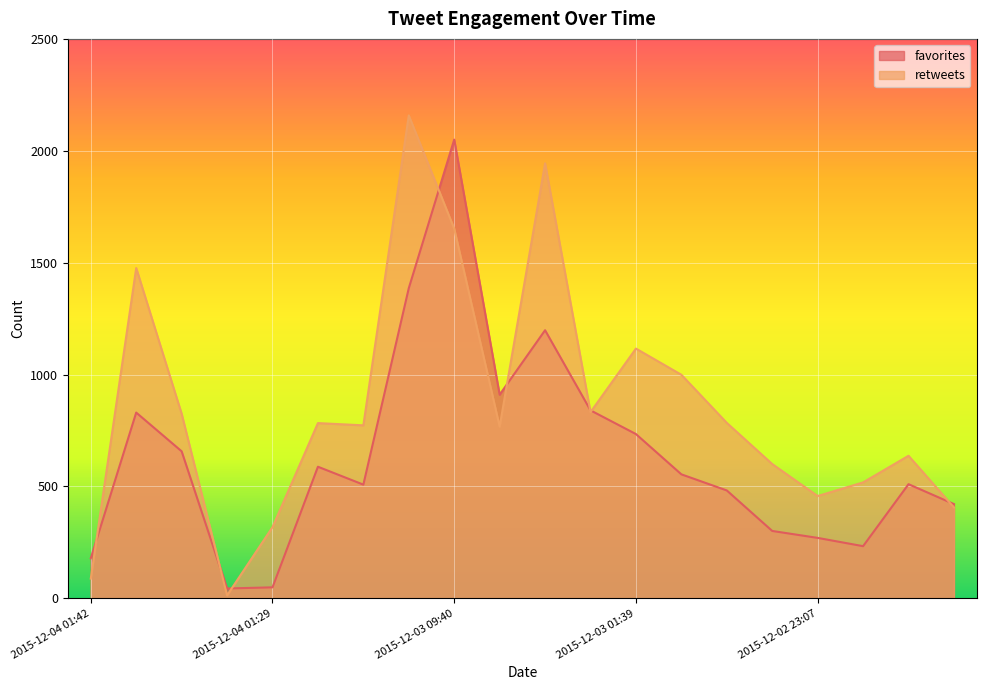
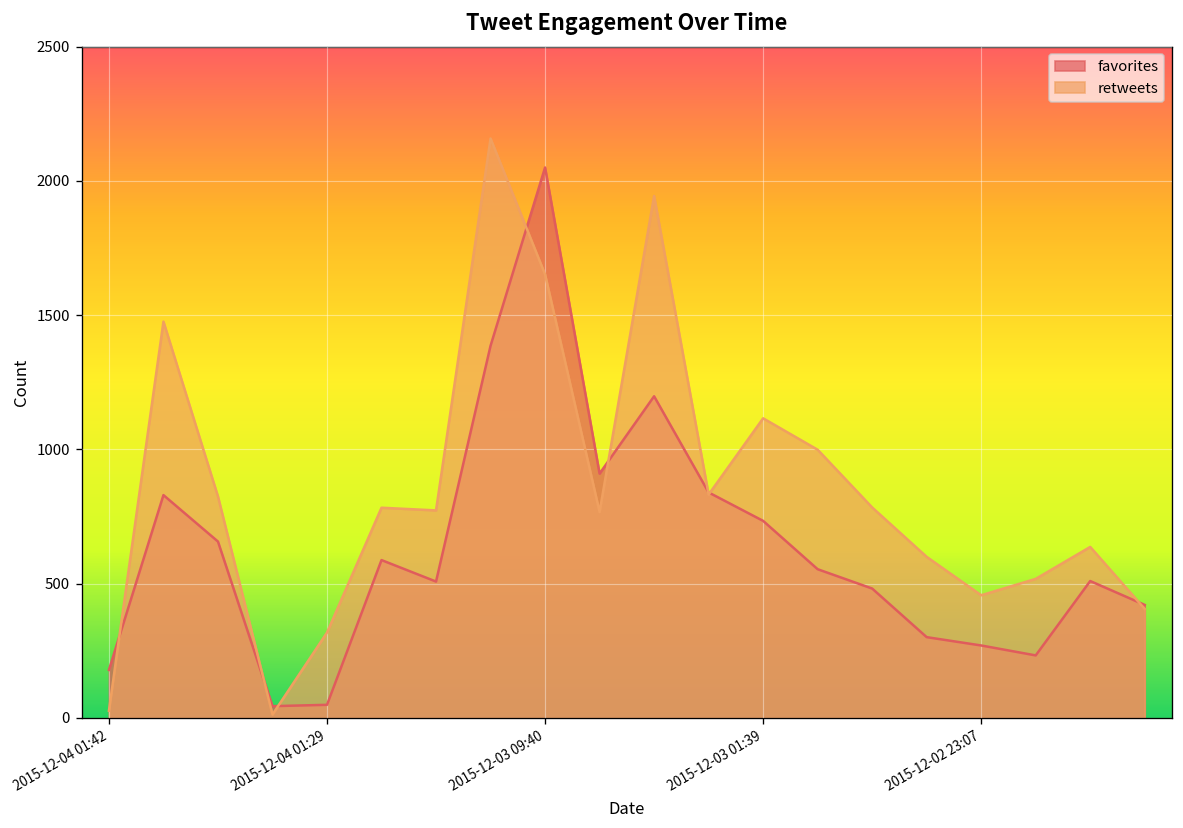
  {
    "favorites": {
      "2015-12-04 01:42": 180,
      "2015-12-04 01:29": 50,
      "2015-12-03 09:40": 2050,
      "2015-12-03 01:39": 730
    },
    "retweets": {
-     "2015-12-04 01:42": 90,
+     "2015-12-04 01:42": 30,
      "2015-12-04 01:29": 320,
      "2015-12-03 09:40": 1650,
      "2015-12-03 01:39": 1120
    }
  }
